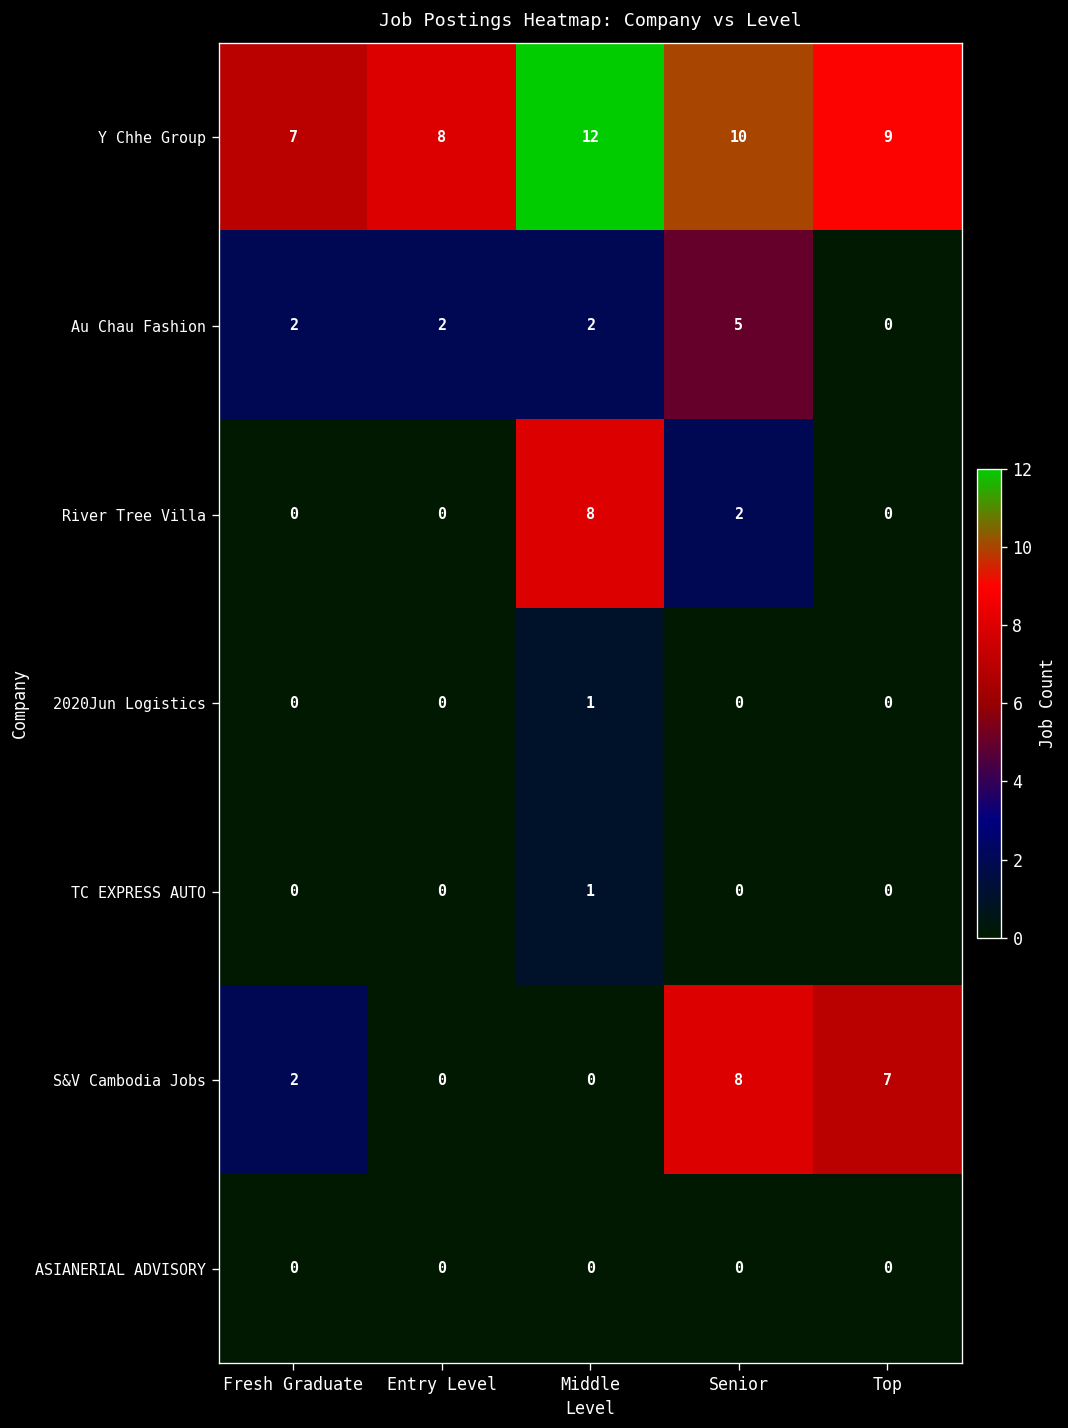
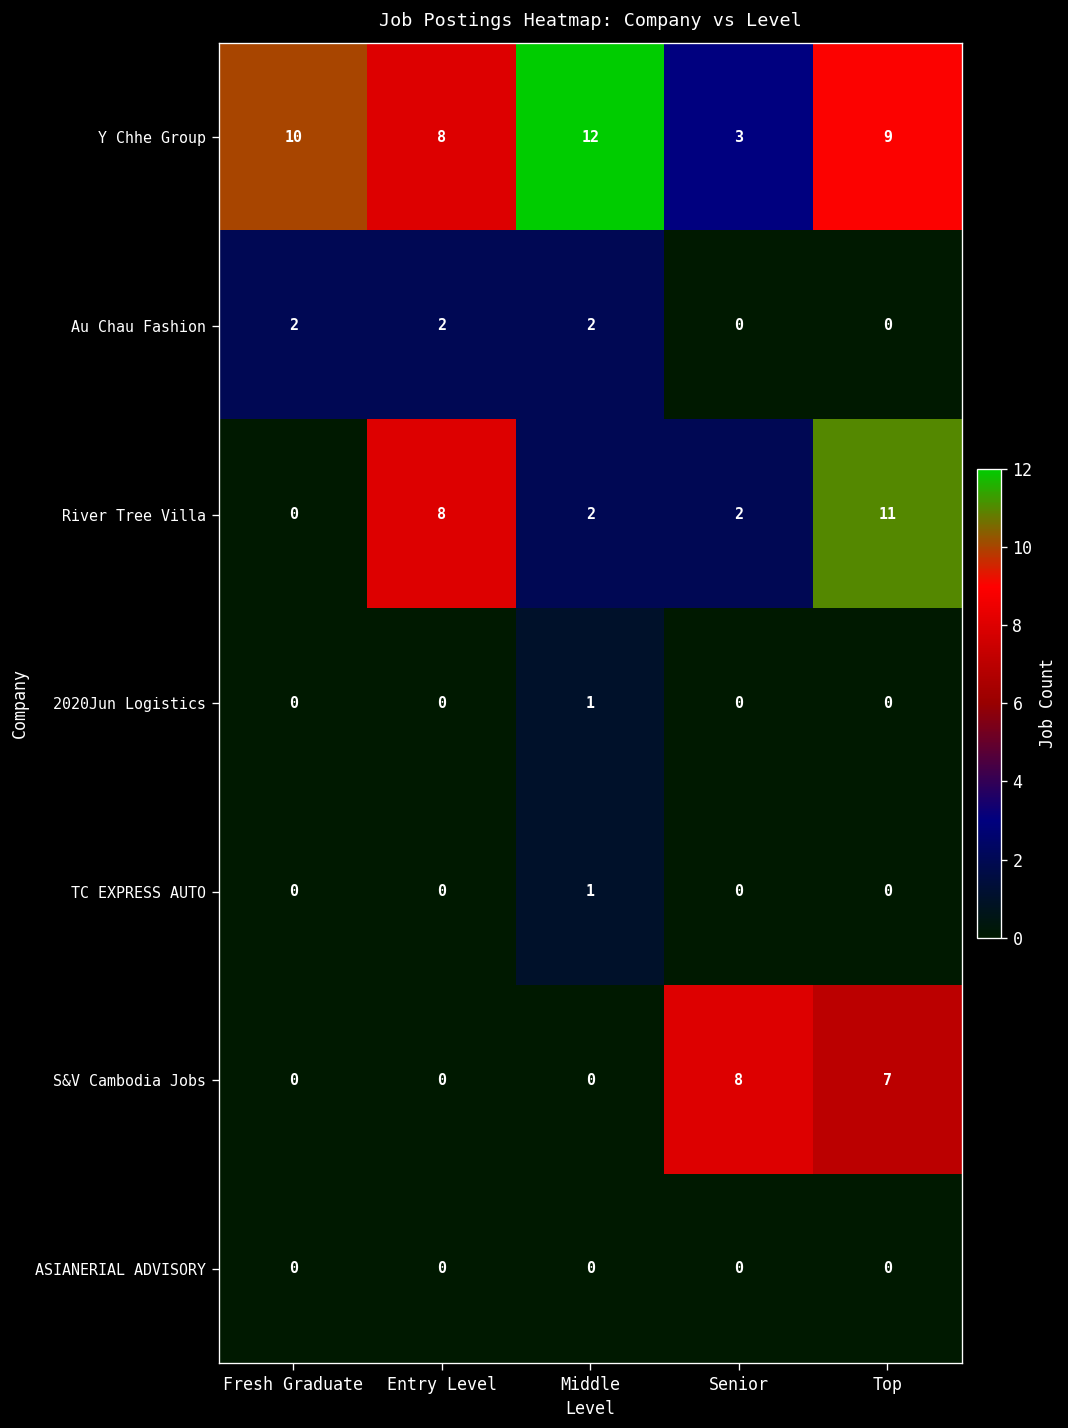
  {
    "Y Chhe Group": {
-     "Fresh Graduate": 7,
+     "Fresh Graduate": 10,
      "Entry Level": 8,
      "Middle": 12,
-     "Senior": 10,
+     "Senior": 3,
      "Top": 9
    },
    "Au Chau Fashion": {
      "Fresh Graduate": 2,
      "Entry Level": 2,
      "Middle": 2,
-     "Senior": 5,
+     "Senior": 0,
      "Top": 0
    },
    "River Tree Villa": {
      "Fresh Graduate": 0,
-     "Entry Level": 0,
-     "Middle": 8,
+     "Entry Level": 8,
+     "Middle": 2,
      "Senior": 2,
-     "Top": 0
+     "Top": 11
    },
    "2020Jun Logistics": {
      "Fresh Graduate": 0,
      "Entry Level": 0,
      "Middle": 1,
      "Senior": 0,
      "Top": 0
    },
    "TC EXPRESS AUTO": {
      "Fresh Graduate": 0,
      "Entry Level": 0,
      "Middle": 1,
      "Senior": 0,
      "Top": 0
    },
    "S&V Cambodia Jobs": {
-     "Fresh Graduate": 2,
+     "Fresh Graduate": 0,
      "Entry Level": 0,
      "Middle": 0,
      "Senior": 8,
      "Top": 7
    },
    "ASIANERIAL ADVISORY": {
      "Fresh Graduate": 0,
      "Entry Level": 0,
      "Middle": 0,
      "Senior": 0,
      "Top": 0
    }
  }
